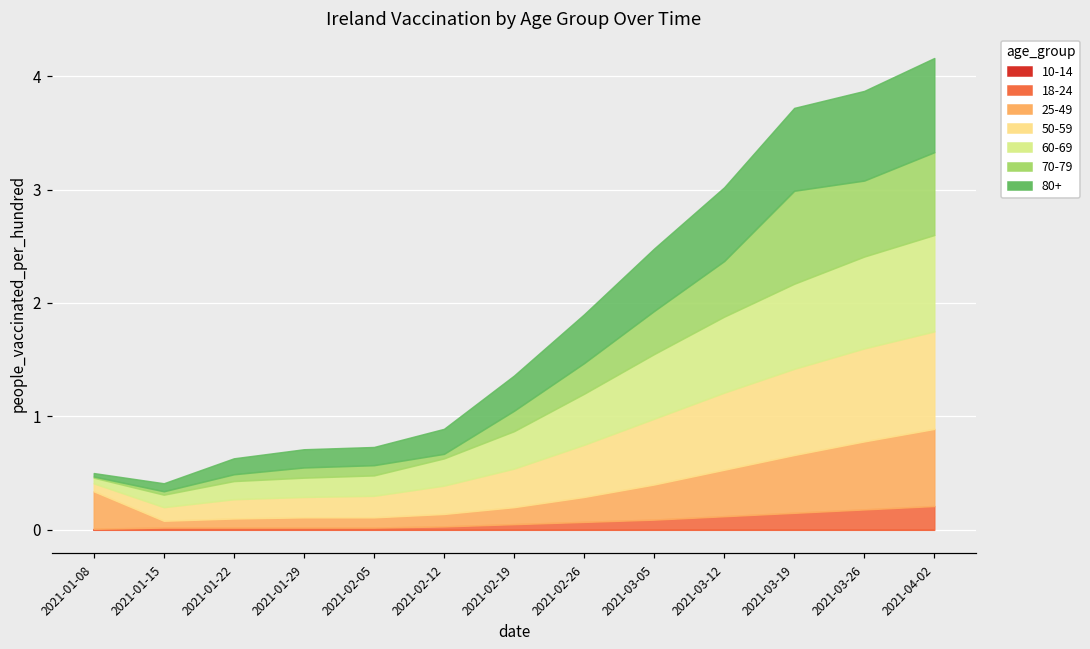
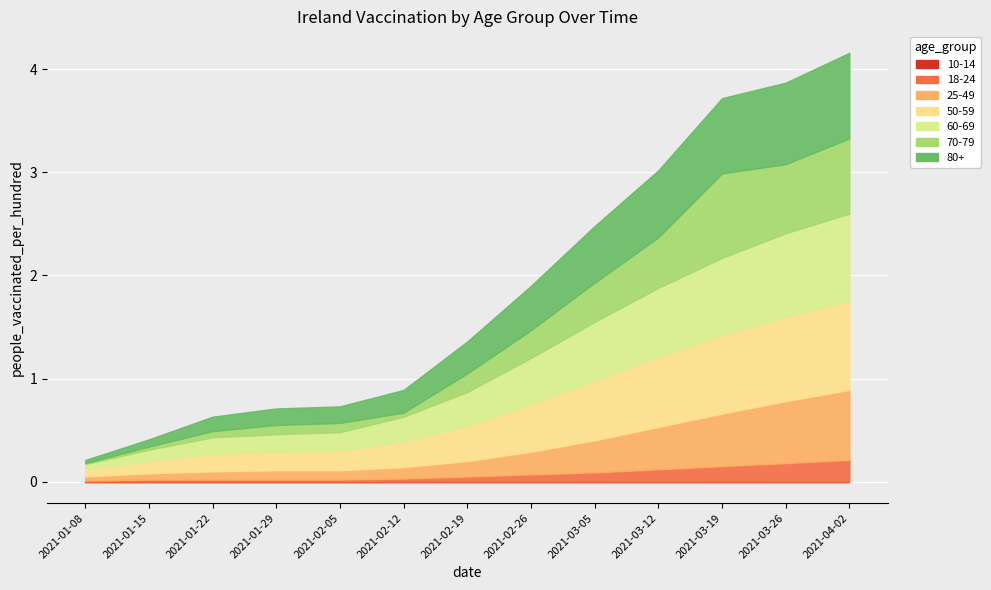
  {
    "10-14": {
      "2021-02-12": 0.00,
      "2021-02-19": 0.00,
      "2021-02-26": 0.00,
      "2021-03-05": 0.00,
      "2021-03-12": 0.00,
      "2021-03-19": 0.00,
      "2021-03-26": 0.00,
      "2021-04-02": 0.00
    },
    "18-24": {
      "2021-02-12": 0.03,
      "2021-02-19": 0.05,
      "2021-02-26": 0.07,
      "2021-03-05": 0.09,
      "2021-03-12": 0.12,
      "2021-03-19": 0.15,
      "2021-03-26": 0.18,
      "2021-04-02": 0.21
    },
    "25-49": {
-     "2021-01-08": 0.33,
+     "2021-01-08": 0.04,
      "2021-01-15": 0.06,
      "2021-01-22": 0.08,
      "2021-01-29": 0.09,
      "2021-02-05": 0.09,
      "2021-02-12": 0.11,
      "2021-02-19": 0.15,
      "2021-02-26": 0.22,
      "2021-03-05": 0.31,
      "2021-03-12": 0.41,
      "2021-03-19": 0.51,
      "2021-03-26": 0.60,
      "2021-04-02": 0.68
    },
    "70-79": {
      "2021-01-15": 0.03,
      "2021-01-22": 0.06,
      "2021-01-29": 0.09,
      "2021-02-05": 0.09,
      "2021-02-12": 0.04,
      "2021-02-19": 0.18,
      "2021-02-26": 0.27,
      "2021-03-05": 0.38,
      "2021-03-12": 0.49,
      "2021-03-19": 0.82,
      "2021-03-26": 0.67,
      "2021-04-02": 0.73
    },
    "80+": {
      "2021-01-08": 0.03,
      "2021-01-15": 0.07,
      "2021-01-22": 0.14,
      "2021-01-29": 0.16,
      "2021-02-05": 0.16,
      "2021-02-12": 0.22,
      "2021-02-19": 0.31,
      "2021-02-26": 0.43,
      "2021-03-05": 0.55,
      "2021-03-12": 0.65,
      "2021-03-19": 0.73,
      "2021-03-26": 0.79,
      "2021-04-02": 0.83
    }
  }
